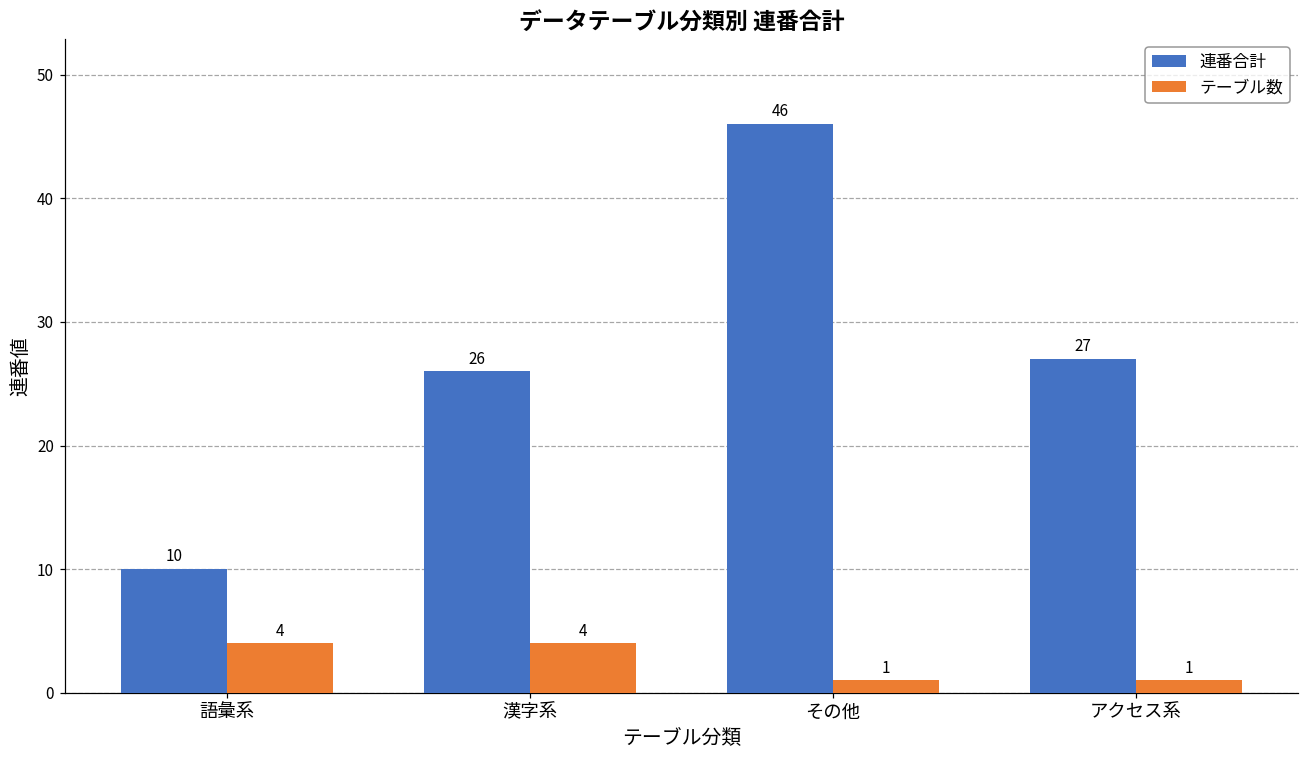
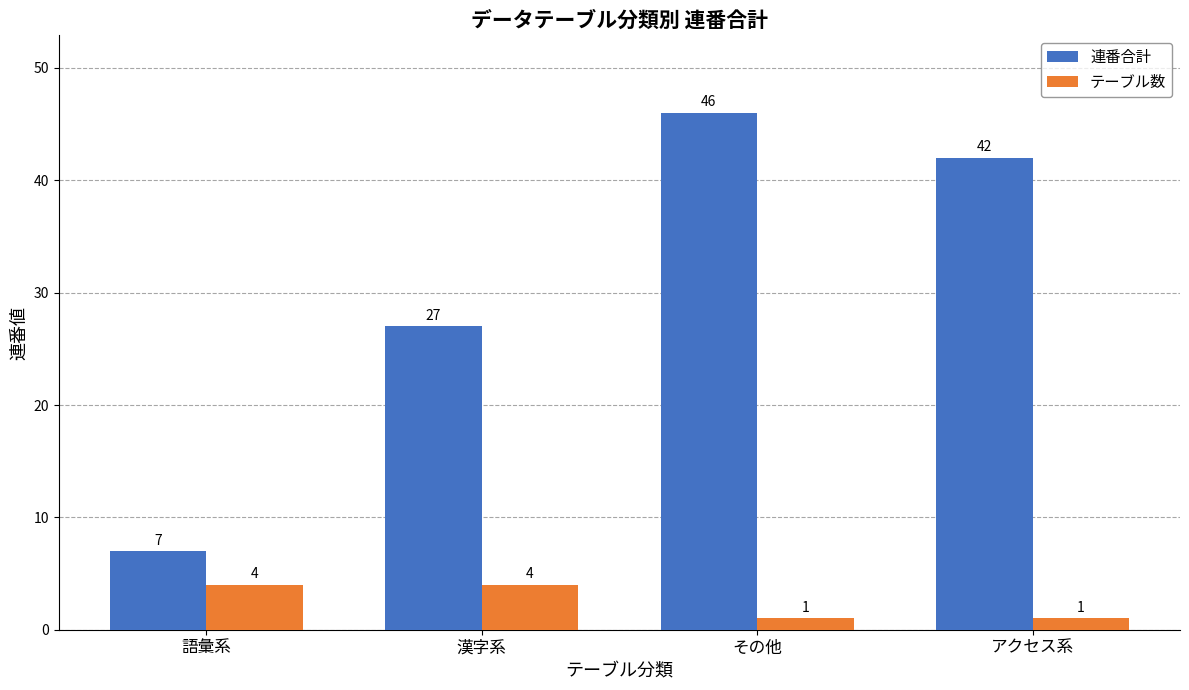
  {
    "連番合計": {
-     "語彙系": 10,
-     "漢字系": 26,
+     "語彙系": 7,
+     "漢字系": 27,
      "その他": 46,
-     "アクセス系": 27
+     "アクセス系": 42
    },
    "テーブル数": {
      "語彙系": 4,
      "漢字系": 4,
      "その他": 1,
      "アクセス系": 1
    }
  }
